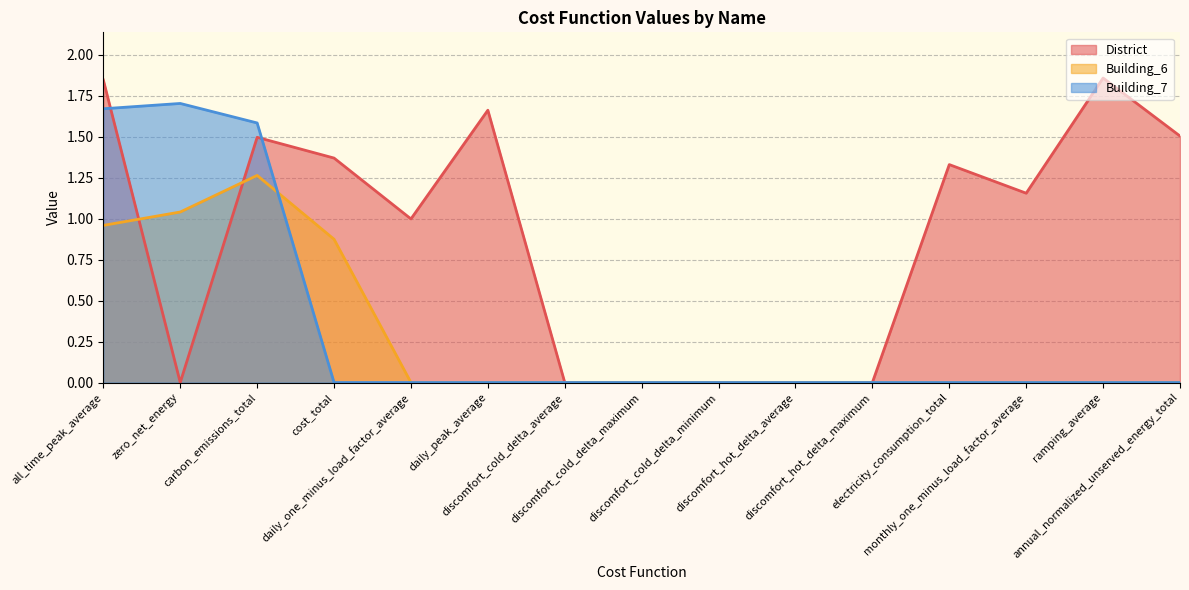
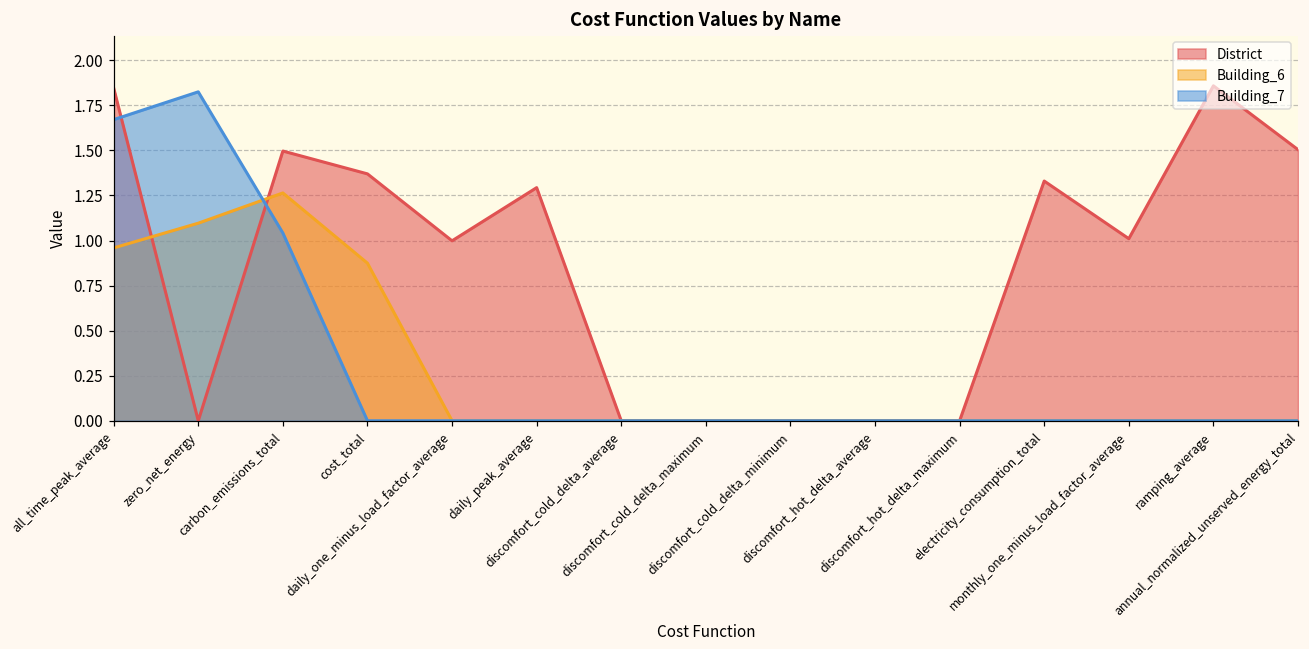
  {
    "District": {
      "all_time_peak_average": 1.85,
      "zero_net_energy": 0.00,
      "carbon_emissions_total": 1.50,
      "cost_total": 1.37,
      "daily_one_minus_load_factor_average": 1.00,
-     "daily_peak_average": 1.66,
+     "daily_peak_average": 1.29,
      "electricity_consumption_total": 1.33,
-     "monthly_one_minus_load_factor_average": 1.16,
+     "monthly_one_minus_load_factor_average": 1.01,
      "annual_normalized_unserved_energy_total": 1.50
    },
    "Building_6": {
      "all_time_peak_average": 0.96,
-     "zero_net_energy": 1.04,
+     "zero_net_energy": 1.10,
      "carbon_emissions_total": 1.26,
      "cost_total": 0.87
    },
    "Building_7": {
      "all_time_peak_average": 1.67,
-     "zero_net_energy": 1.70,
-     "carbon_emissions_total": 1.58,
+     "zero_net_energy": 1.83,
+     "carbon_emissions_total": 1.04,
      "cost_total": 0.00
    }
  }
